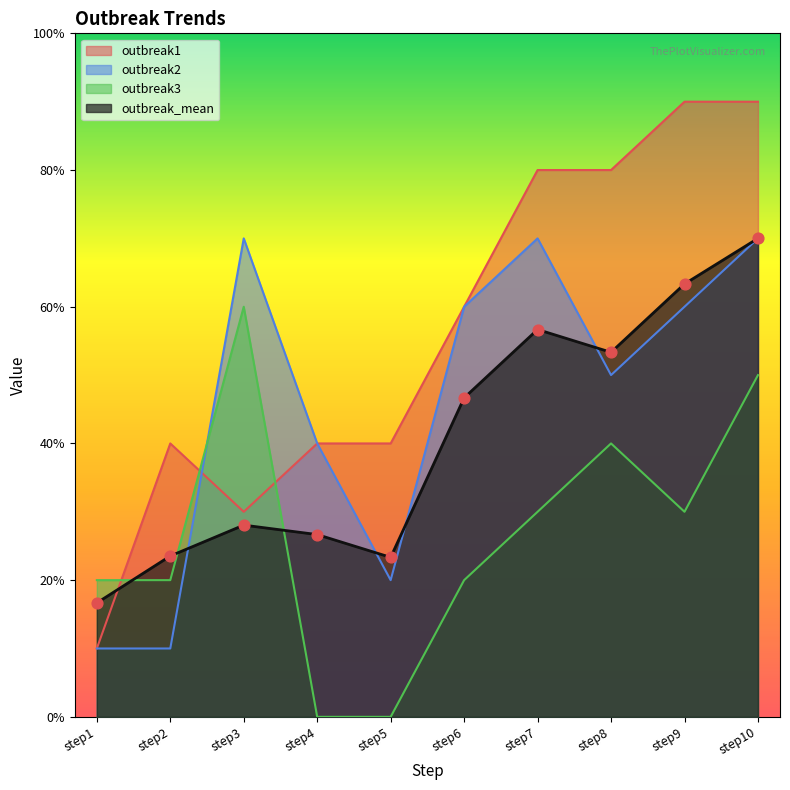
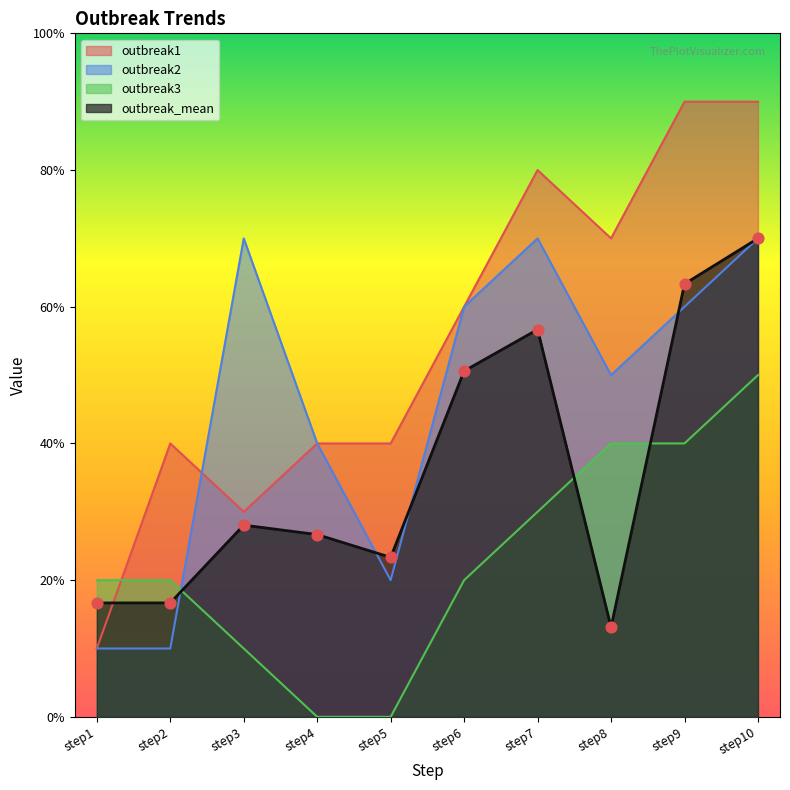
  {
    "outbreak1": {
      "step2": "40%",
      "step3": "30%",
      "step5": "40%",
      "step7": "80%",
-     "step8": "80%",
+     "step8": "70%",
      "step9": "90%",
      "step10": "90%"
    },
    "outbreak2": {
      "step2": "10%",
      "step3": "70%",
      "step5": "20%",
      "step7": "70%",
      "step8": "50%",
      "step9": "60%"
    },
    "outbreak3": {
      "step1": "20%",
      "step2": "20%",
-     "step3": "60%",
+     "step3": "10%",
      "step4": "0%",
      "step5": "0%",
      "step6": "20%",
      "step7": "30%",
      "step8": "40%",
-     "step9": "30%",
+     "step9": "40%",
      "step10": "50%"
    },
    "outbreak_mean": {
      "step1": "17%",
-     "step2": "24%",
+     "step2": "17%",
      "step3": "28%",
      "step4": "27%",
      "step5": "23%",
-     "step6": "47%",
+     "step6": "51%",
      "step7": "57%",
-     "step8": "53%",
+     "step8": "13%",
      "step9": "63%"
    }
  }
